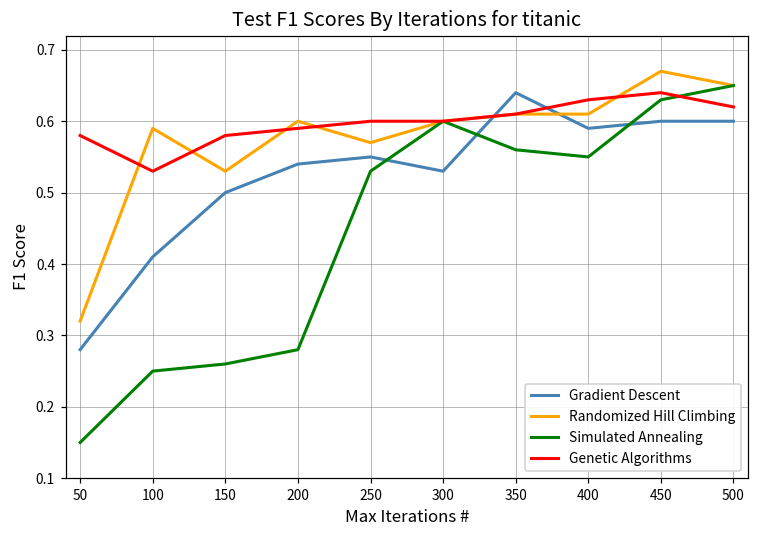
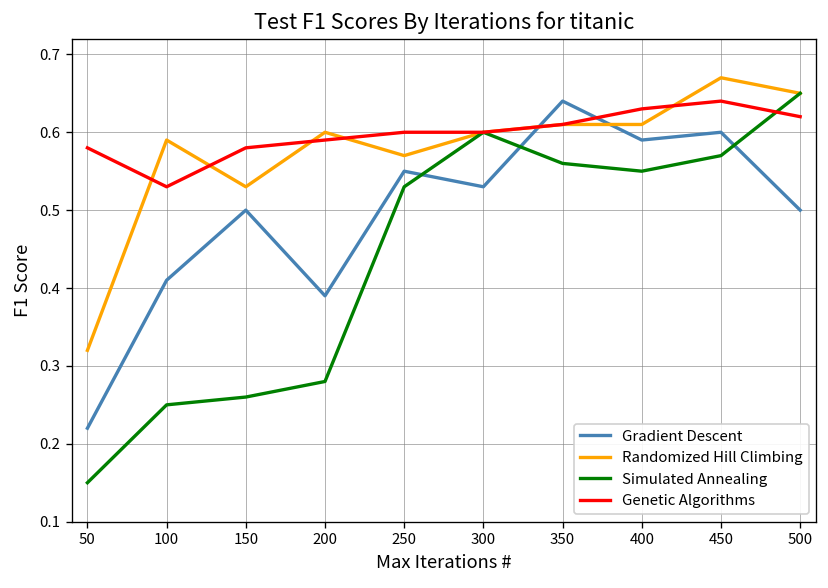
  {
    "Gradient Descent": {
-     "50": 0.28,
+     "50": 0.22,
      "100": 0.41,
      "150": 0.50,
-     "200": 0.54,
+     "200": 0.39,
      "250": 0.55,
      "300": 0.53,
      "350": 0.64,
      "400": 0.59,
      "450": 0.60,
-     "500": 0.6
+     "500": 0.5
    },
    "Randomized Hill Climbing": {
      "50": 0.32,
      "100": 0.59,
      "150": 0.53,
      "200": 0.60,
      "250": 0.57,
      "400": 0.61,
      "450": 0.67
    },
    "Simulated Annealing": {
      "50": 0.15,
      "100": 0.25,
      "150": 0.26,
      "200": 0.28,
      "250": 0.53,
      "350": 0.56,
      "400": 0.55,
-     "450": 0.63
+     "450": 0.57
    },
    "Genetic Algorithms": {
      "50": 0.58,
      "100": 0.53,
      "150": 0.58,
      "200": 0.59,
      "250": 0.60,
      "400": 0.63,
      "450": 0.64,
      "500": 0.62
    }
  }
